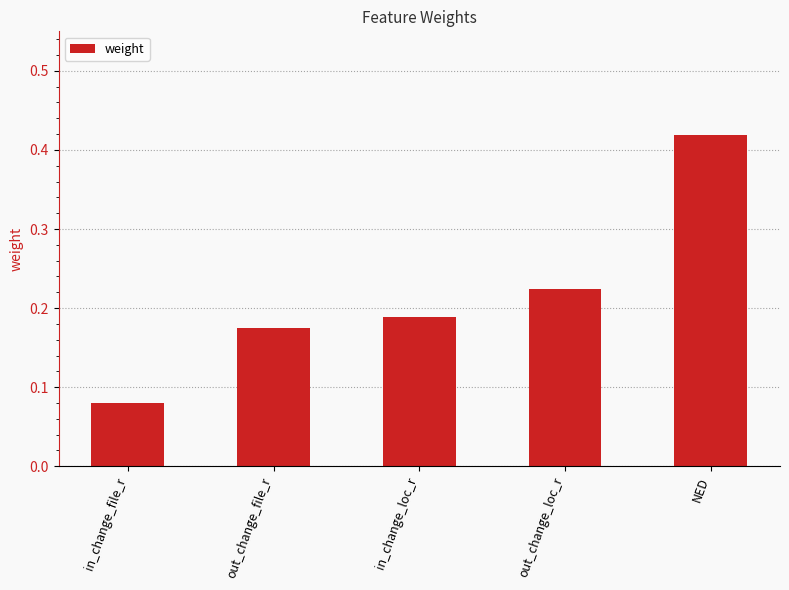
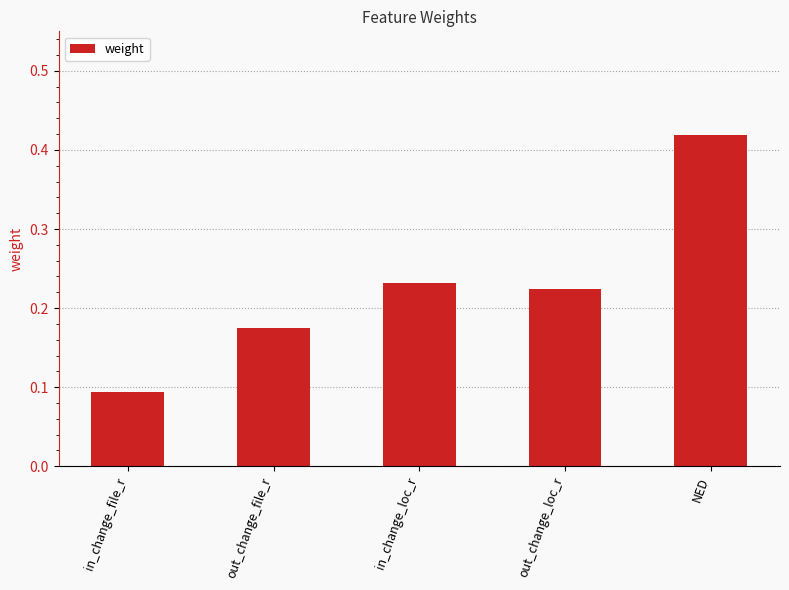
  {
-   "in_change_file_r": 0.08,
+   "in_change_file_r": 0.09,
    "out_change_file_r": 0.18,
-   "in_change_loc_r": 0.19,
+   "in_change_loc_r": 0.23,
    "out_change_loc_r": 0.22,
    "NED": 0.42
  }
